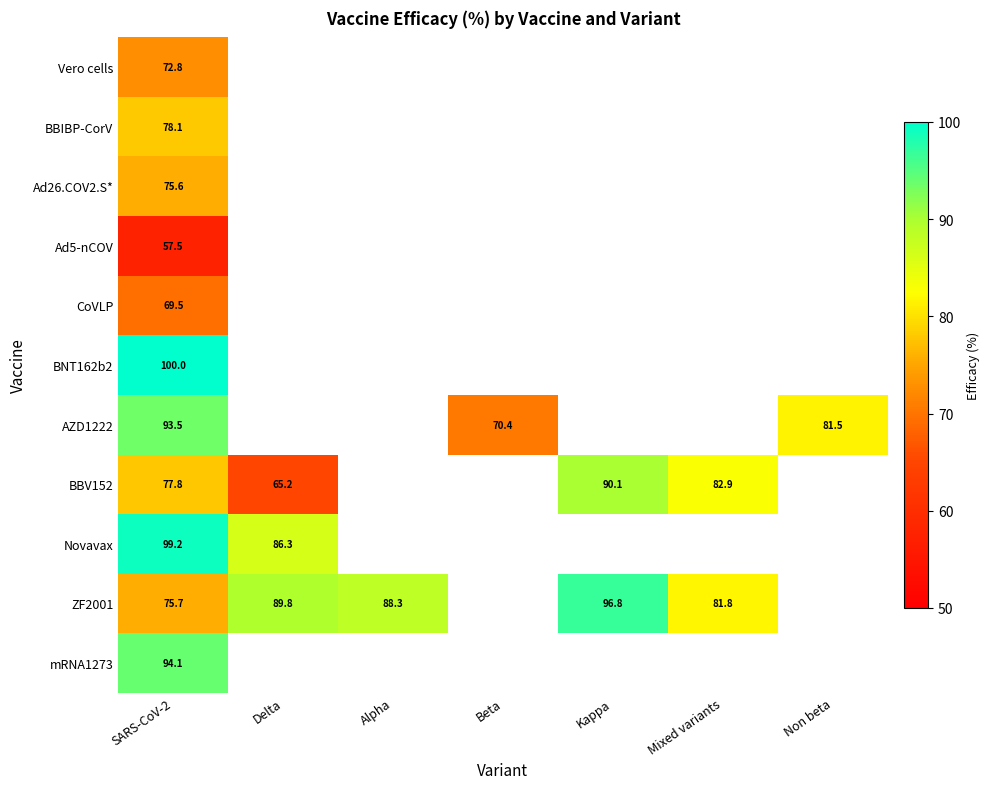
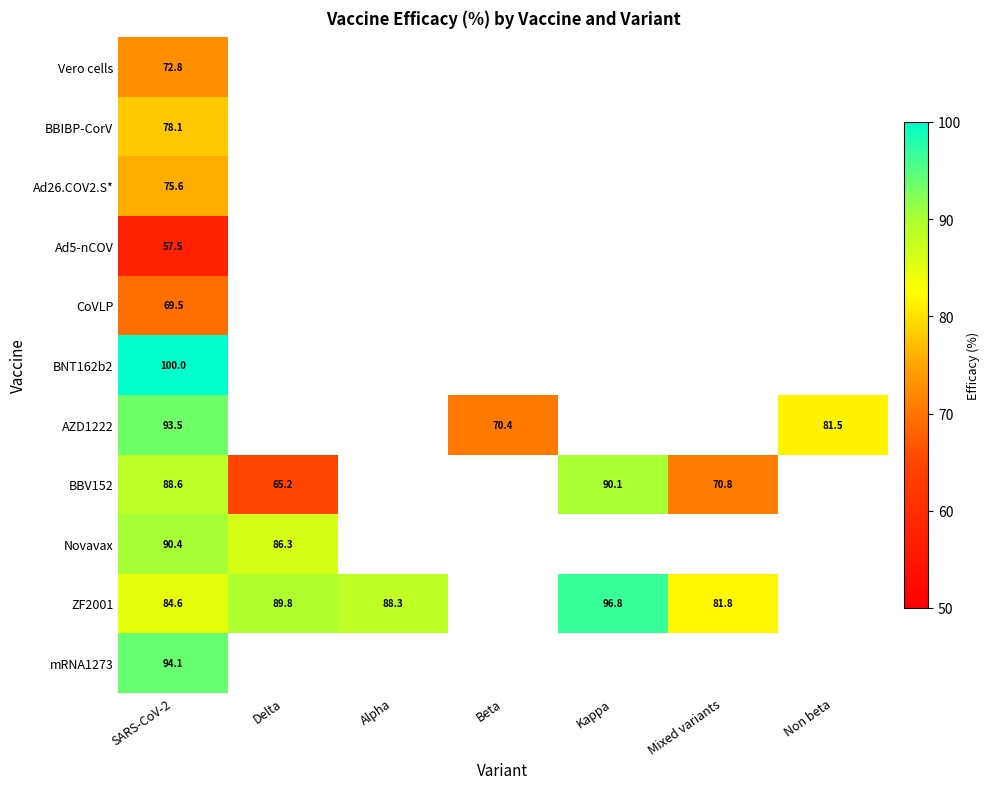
  {
    "Vero cells": {
      "SARS-CoV-2": 72.8
    },
    "BBIBP-CorV": {
      "SARS-CoV-2": 78.1
    },
    "Ad26.COV2.S*": {
      "SARS-CoV-2": 75.6
    },
    "Ad5-nCOV": {
      "SARS-CoV-2": 57.5
    },
    "CoVLP": {
      "SARS-CoV-2": 69.5
    },
    "BNT162b2": {
      "SARS-CoV-2": 100.0
    },
    "AZD1222": {
      "SARS-CoV-2": 93.5,
      "Beta": 70.4,
      "Non beta": 81.5
    },
    "BBV152": {
-     "SARS-CoV-2": 77.8,
+     "SARS-CoV-2": 88.6,
      "Delta": 65.2,
      "Kappa": 90.1,
-     "Mixed variants": 82.9
+     "Mixed variants": 70.8
    },
    "Novavax": {
-     "SARS-CoV-2": 99.2,
+     "SARS-CoV-2": 90.4,
      "Delta": 86.3
    },
    "ZF2001": {
-     "SARS-CoV-2": 75.7,
+     "SARS-CoV-2": 84.6,
      "Delta": 89.8,
      "Alpha": 88.3,
      "Kappa": 96.8,
      "Mixed variants": 81.8
    },
    "mRNA1273": {
      "SARS-CoV-2": 94.1
    }
  }
